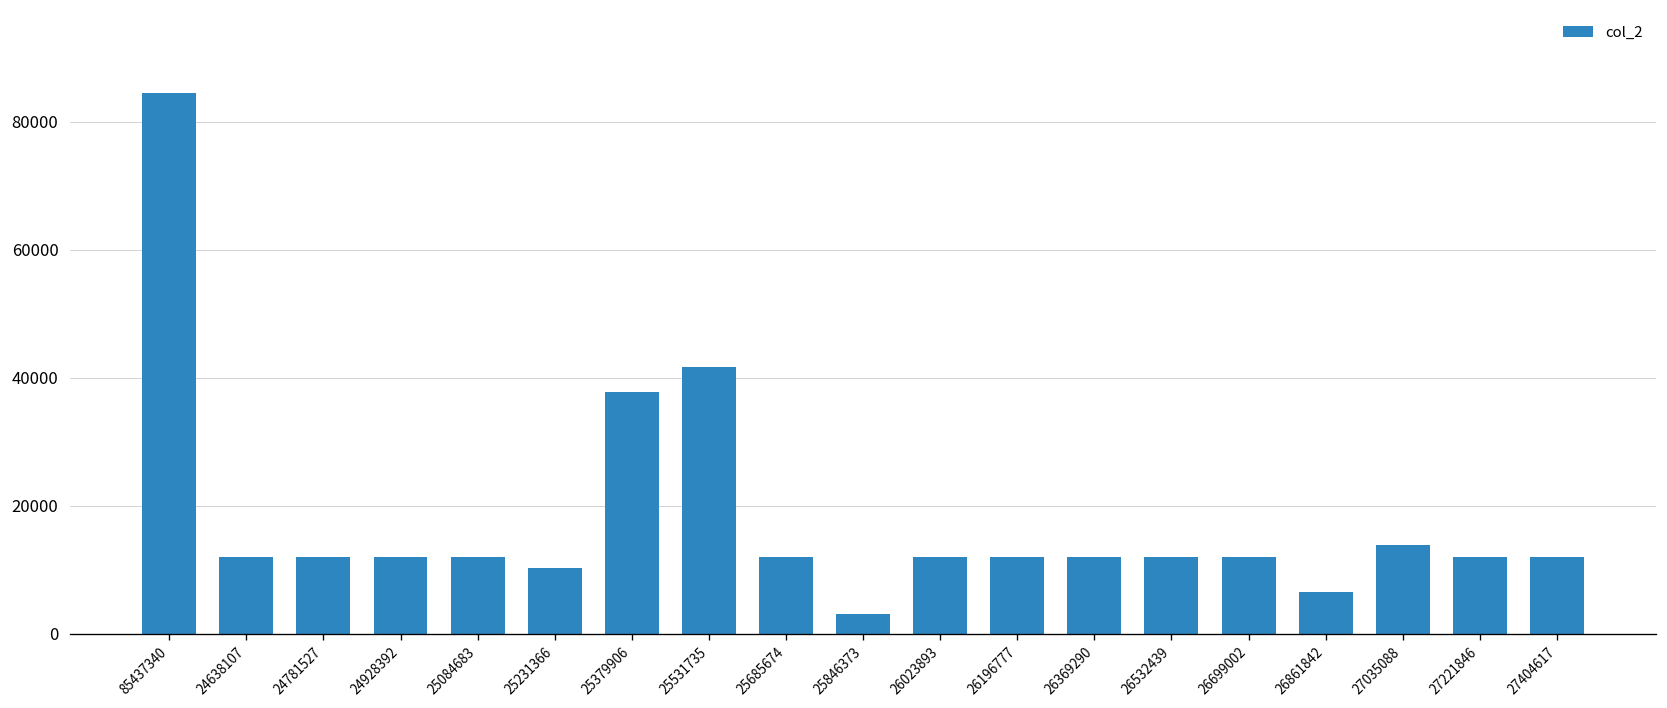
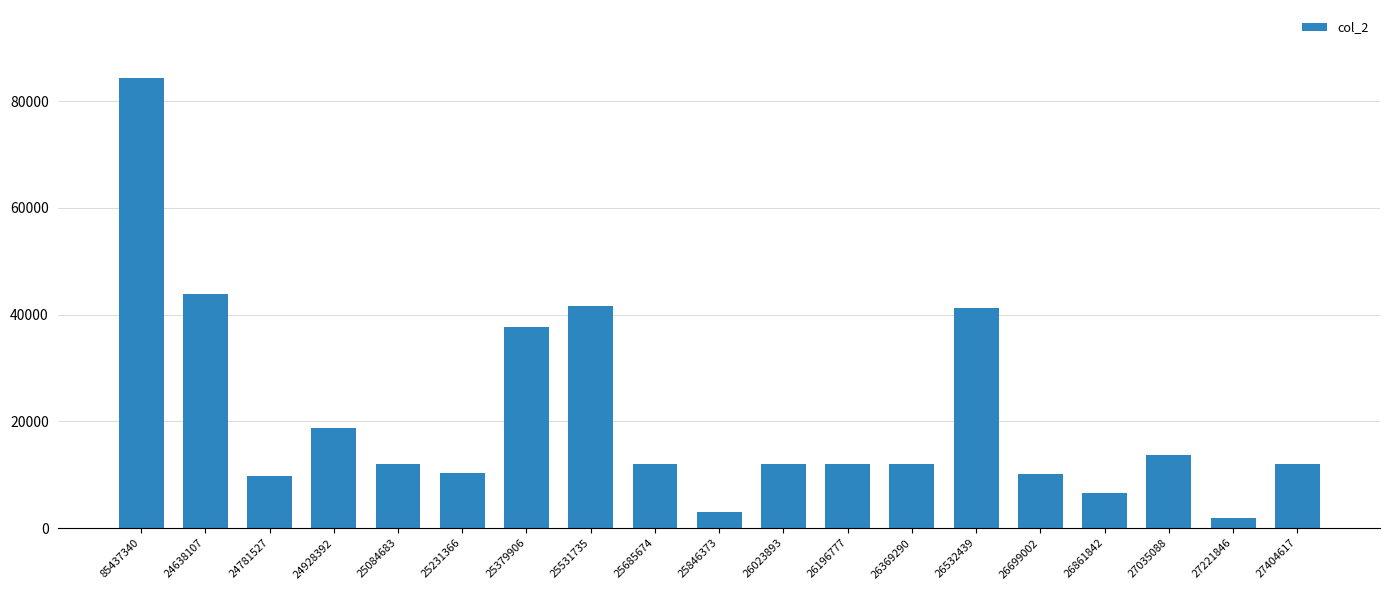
  {
    "85437340": 84000,
-   "24638107": 12000,
-   "24781527": 12000,
-   "24928392": 12000,
+   "24638107": 44000,
+   "24781527": 10000,
+   "24928392": 19000,
    "25084683": 12000,
    "25231366": 10000,
    "25379906": 38000,
    "25531735": 42000,
    "25685674": 12000,
    "25846373": 3000,
    "26023893": 12000,
    "26196777": 12000,
    "26369290": 12000,
-   "26532439": 12000,
-   "26699002": 12000,
+   "26532439": 41000,
+   "26699002": 10000,
    "26861842": 7000,
    "27035088": 14000,
-   "27221846": 12000,
+   "27221846": 2000,
    "27404617": 12000
  }
